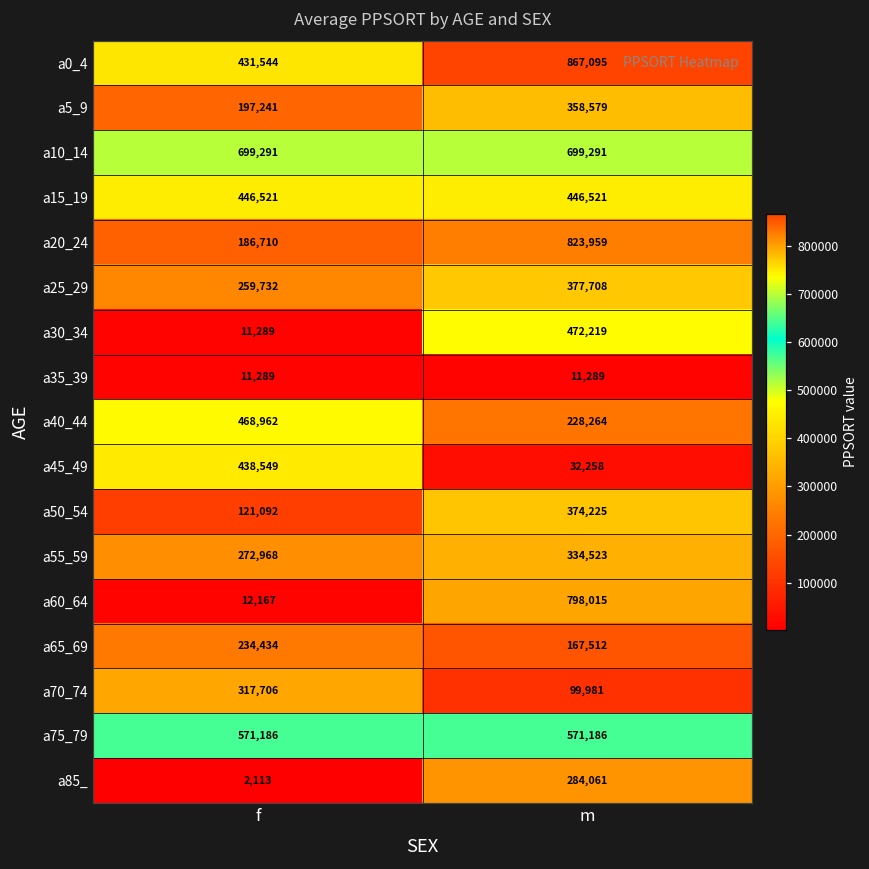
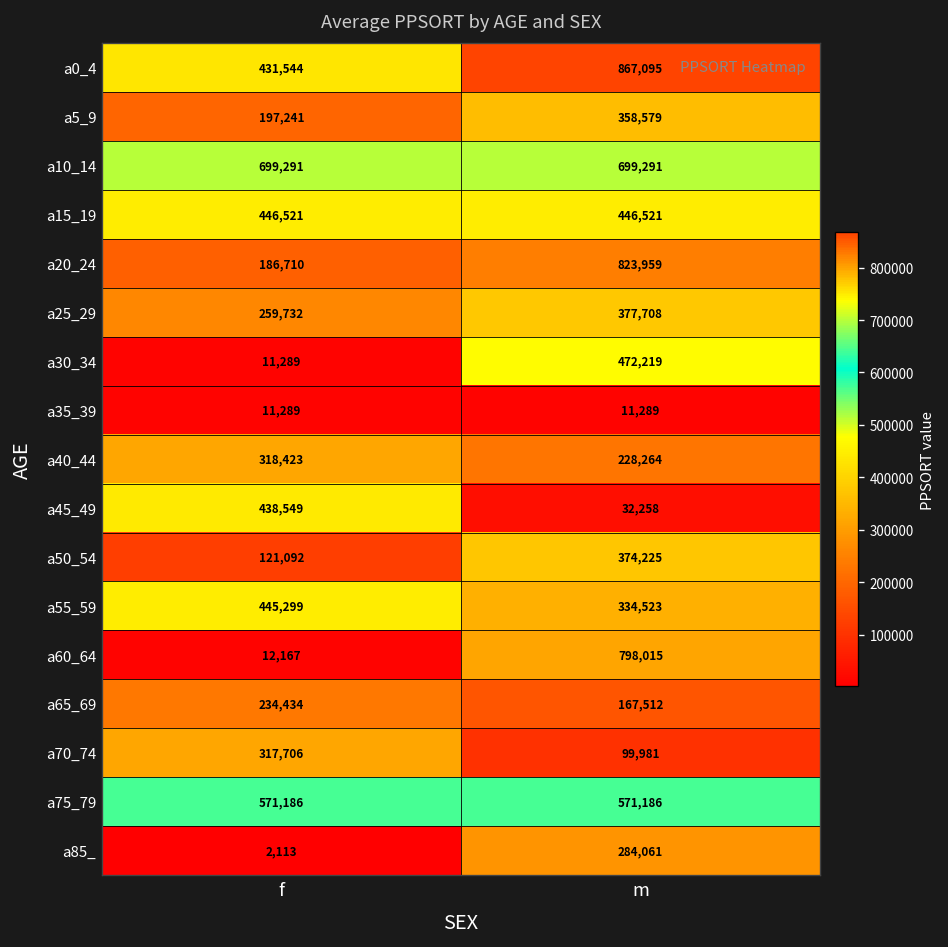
  {
    "a0_4": {
      "f": "431,544"
    },
    "a5_9": {
      "f": "197,241",
      "m": "358,579"
    },
    "a10_14": {
      "f": "699,291",
      "m": "699,291"
    },
    "a15_19": {
      "f": "446,521",
      "m": "446,521"
    },
    "a20_24": {
      "f": "186,710",
      "m": "823,959"
    },
    "a25_29": {
      "f": "259,732",
      "m": "377,708"
    },
    "a30_34": {
      "f": "11,289",
      "m": "472,219"
    },
    "a35_39": {
      "f": "11,289",
      "m": "11,289"
    },
    "a40_44": {
-     "f": "468,962",
+     "f": "318,423",
      "m": "228,264"
    },
    "a45_49": {
      "f": "438,549",
      "m": "32,258"
    },
    "a50_54": {
      "f": "121,092",
      "m": "374,225"
    },
    "a55_59": {
-     "f": "272,968",
+     "f": "445,299",
      "m": "334,523"
    },
    "a60_64": {
      "f": "12,167",
      "m": "798,015"
    },
    "a65_69": {
      "f": "234,434",
      "m": "167,512"
    },
    "a70_74": {
      "f": "317,706",
      "m": "99,981"
    },
    "a75_79": {
      "f": "571,186",
      "m": "571,186"
    },
    "a85_": {
      "f": "2,113",
      "m": "284,061"
    }
  }
